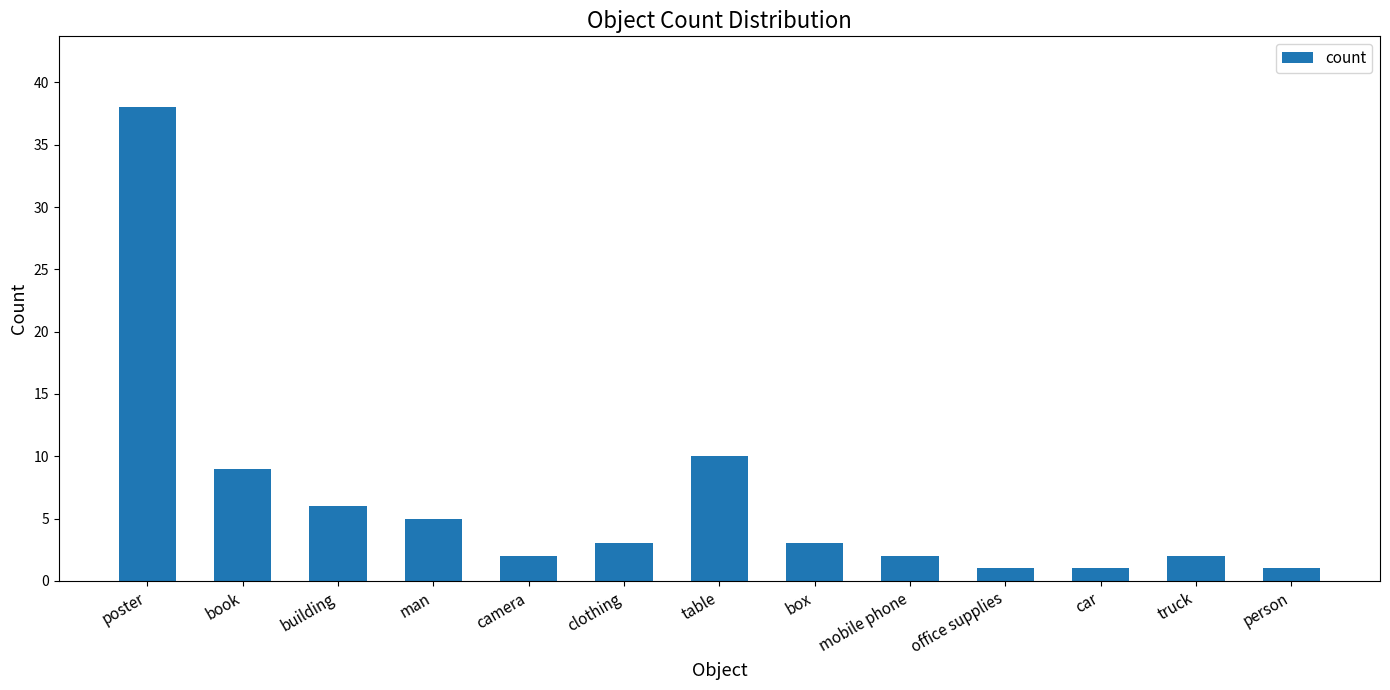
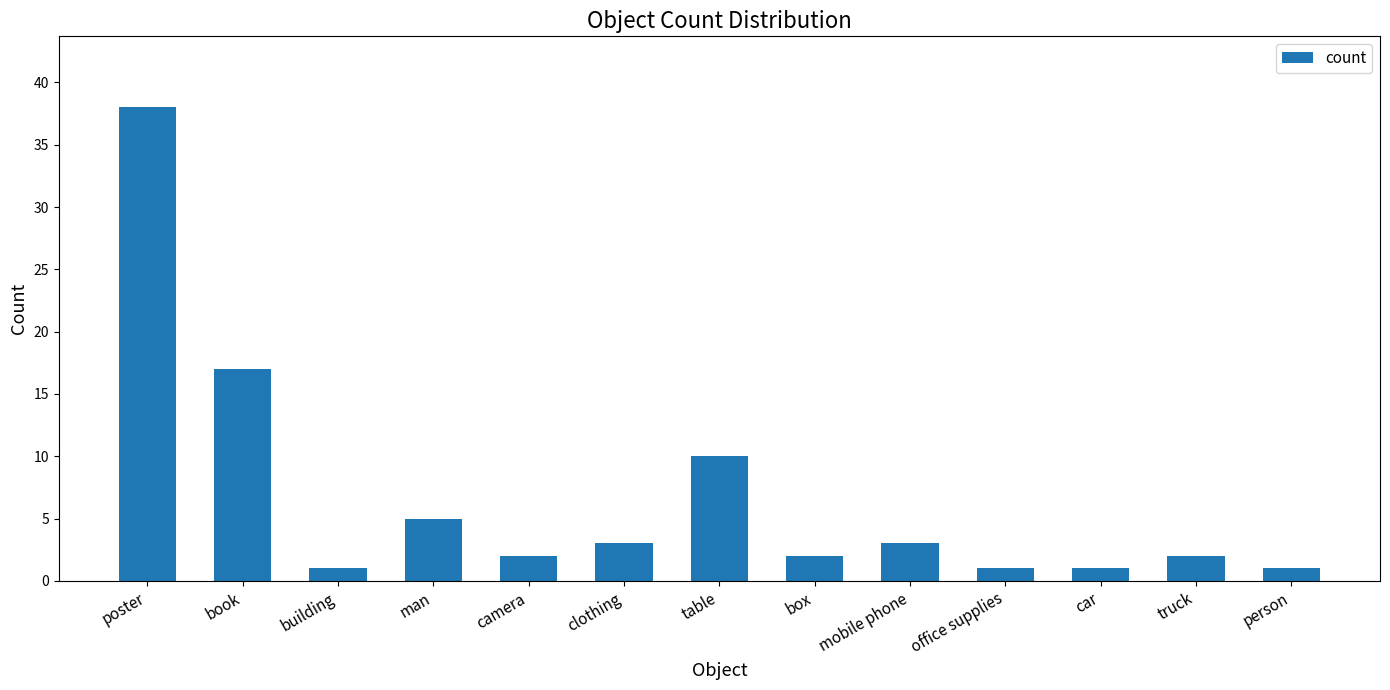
  {
    "poster": 38,
-   "book": 9,
-   "building": 6,
+   "book": 17,
+   "building": 1,
    "man": 5,
    "camera": 2,
    "clothing": 3,
    "table": 10,
-   "box": 3,
-   "mobile phone": 2,
+   "box": 2,
+   "mobile phone": 3,
    "office supplies": 1,
    "car": 1,
    "truck": 2,
    "person": 1
  }
